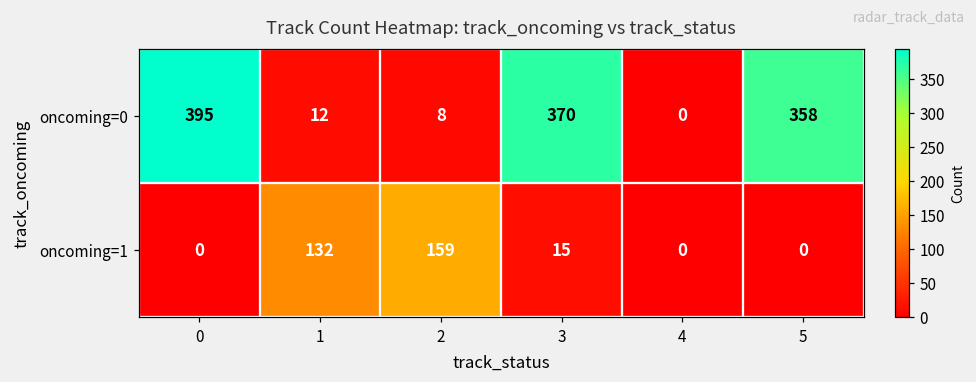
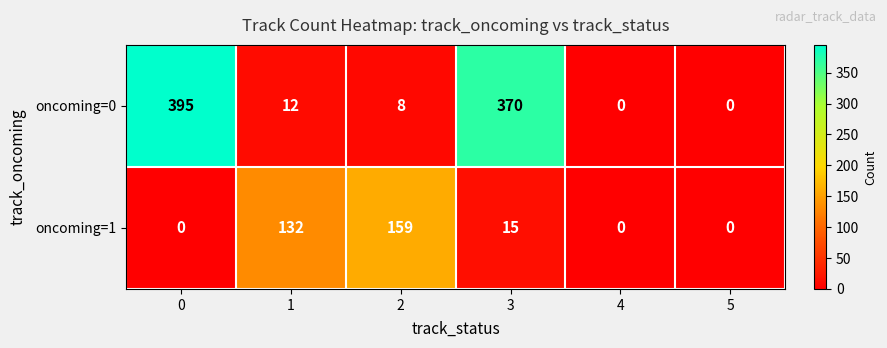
  {
    "oncoming=0": {
      "0": 395,
      "1": 12,
      "2": 8,
      "3": 370,
      "4": 0,
-     "5": 358
+     "5": 0
    },
    "oncoming=1": {
      "0": 0,
      "1": 132,
      "2": 159,
      "3": 15,
      "4": 0,
      "5": 0
    }
  }
